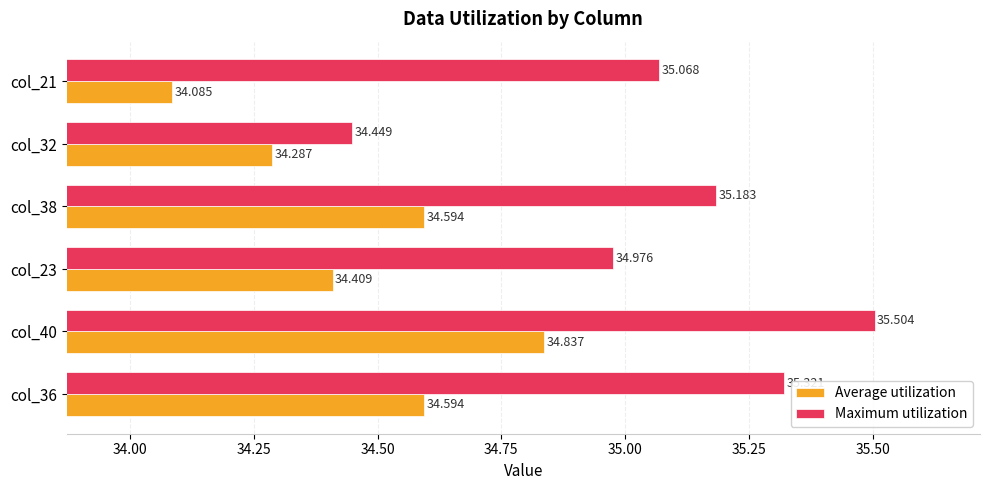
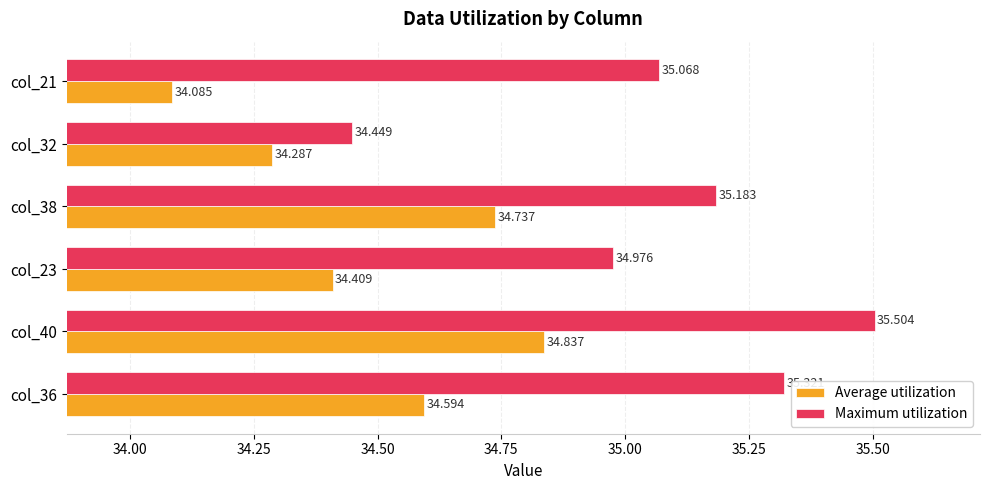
  {
    "Average utilization": {
      "col_21": 34.085,
      "col_32": 34.287,
-     "col_38": 34.594,
+     "col_38": 34.737,
      "col_23": 34.409,
      "col_40": 34.837,
      "col_36": 34.594
    },
    "Maximum utilization": {
      "col_21": 35.068,
      "col_32": 34.449,
      "col_38": 35.183,
      "col_23": 34.976,
      "col_40": 35.504
    }
  }
